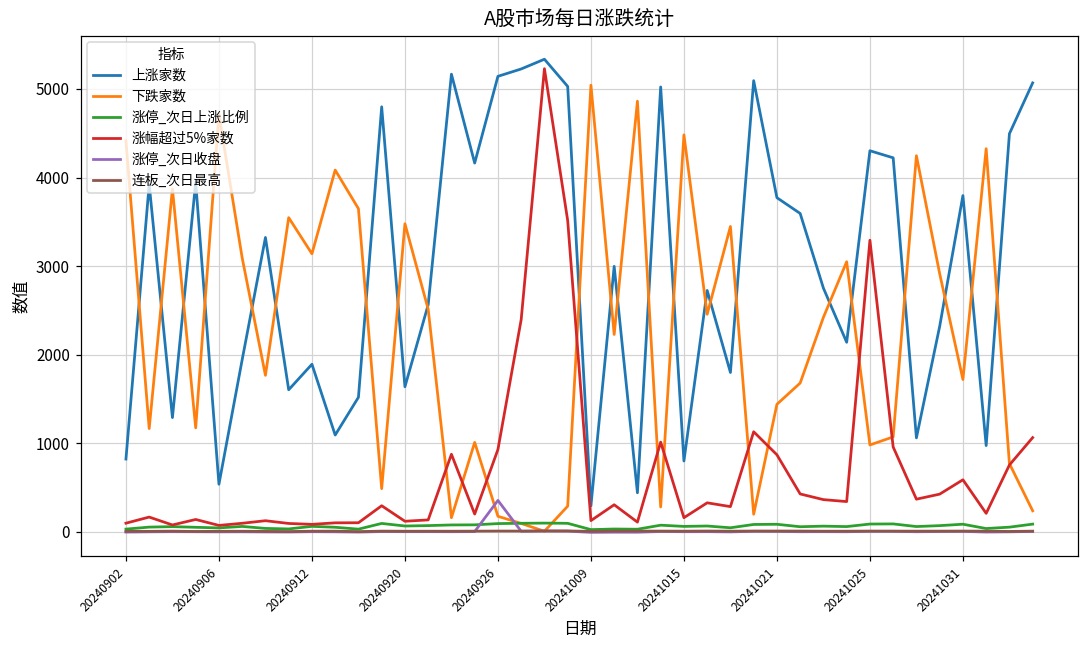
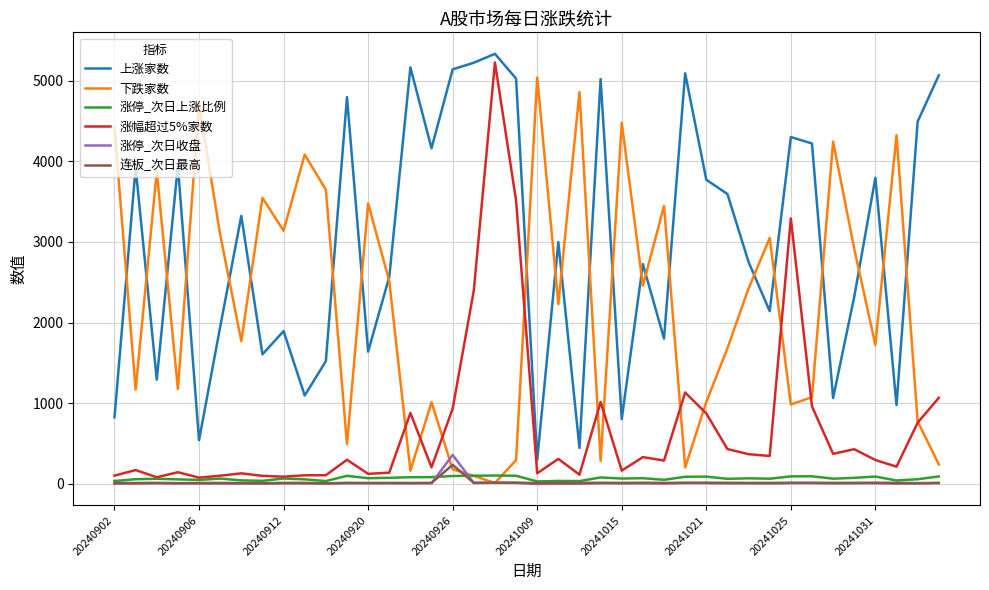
  {
    "上涨家数": {
      "20240902": 800,
      "20240906": 500,
      "20240912": 1900,
      "20240920": 1600,
      "20240926": 5100,
      "20241009": 300,
      "20241015": 800,
      "20241021": 3800,
      "20241025": 4300,
      "20241031": 3800
    },
    "下跌家数": {
      "20240912": 3100,
      "20240920": 3500,
      "20240926": 200,
      "20241009": 5000,
      "20241015": 4500,
-     "20241021": 1400,
+     "20241021": 1000,
      "20241025": 1000,
      "20241031": 1700
    },
    "涨停_次日上涨比例": {
      "20240920": 100,
      "20240926": 100,
      "20241015": 100,
      "20241021": 100,
      "20241025": 100,
      "20241031": 100
    },
    "涨幅超过5%家数": {
      "20240902": 100,
      "20240920": 100,
      "20240926": 900,
      "20241009": 100,
      "20241015": 200,
      "20241021": 900,
      "20241025": 3300,
-     "20241031": 600
+     "20241031": 300
    },
    "涨停_次日收盘": {
      "20240926": 400
    },
    "连板_次日最高": {
-     "20240926": 0
+     "20240926": 200
    }
  }
